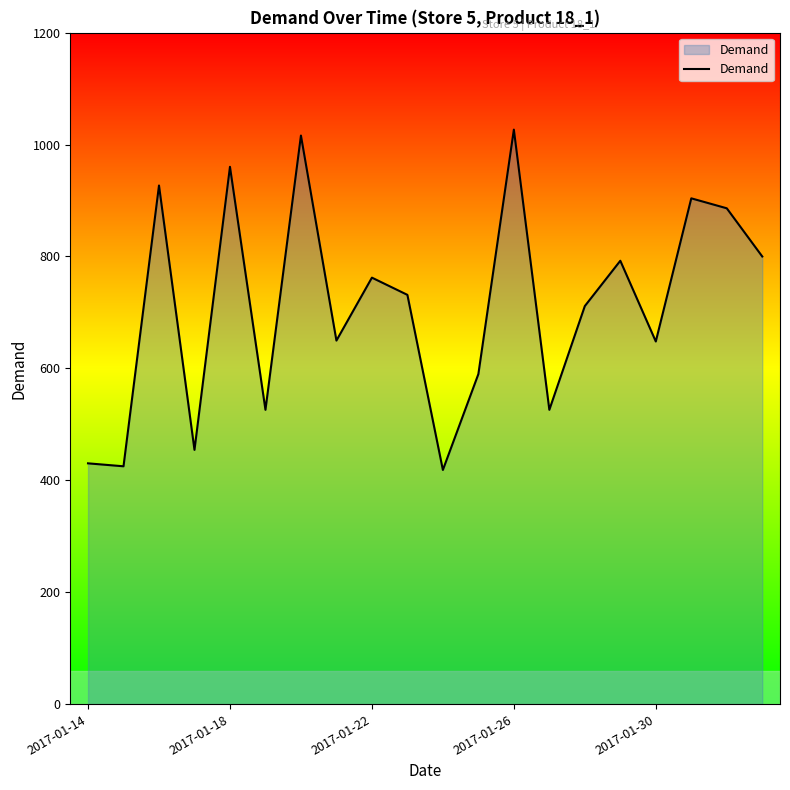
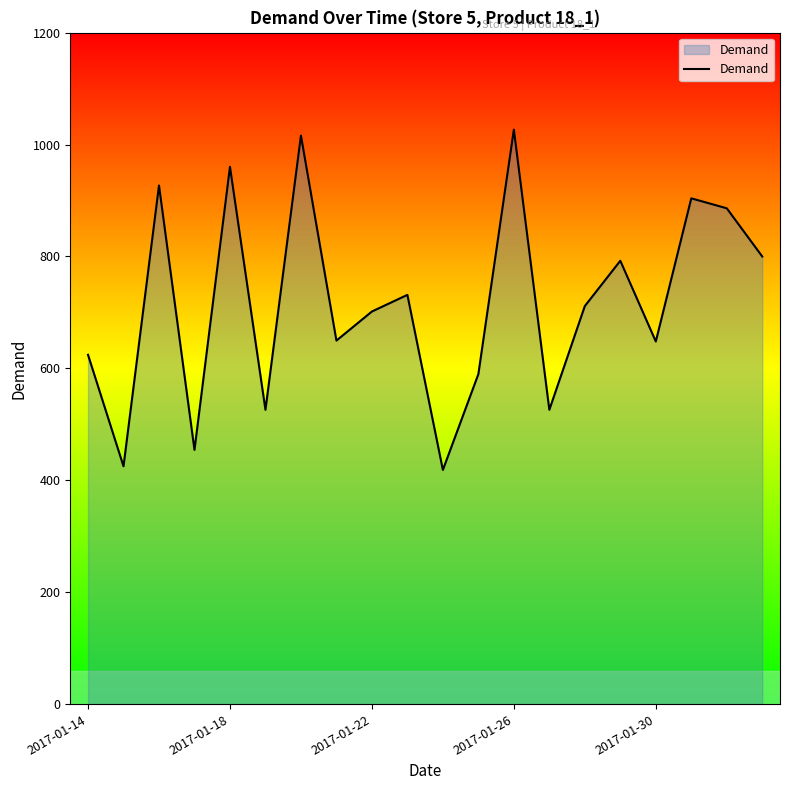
  {
-   "2017-01-14": 430,
+   "2017-01-14": 620,
    "2017-01-18": 960,
-   "2017-01-22": 760,
+   "2017-01-22": 700,
    "2017-01-26": 1030,
    "2017-01-30": 650
  }
